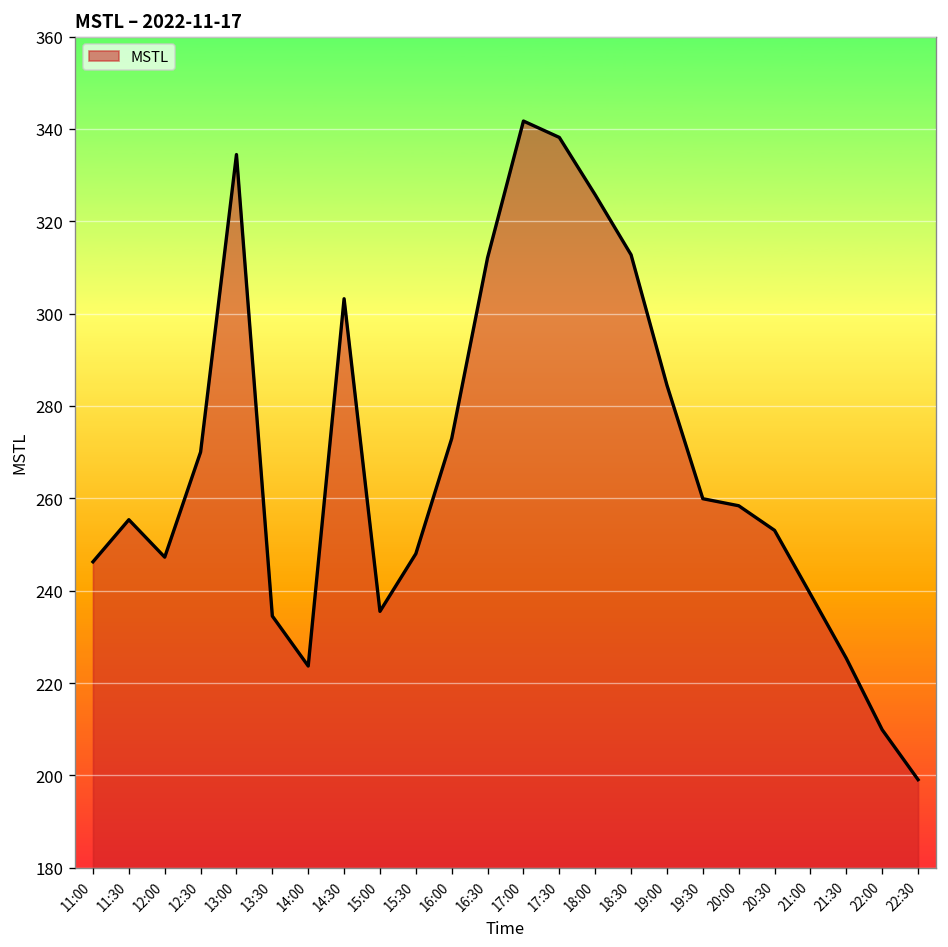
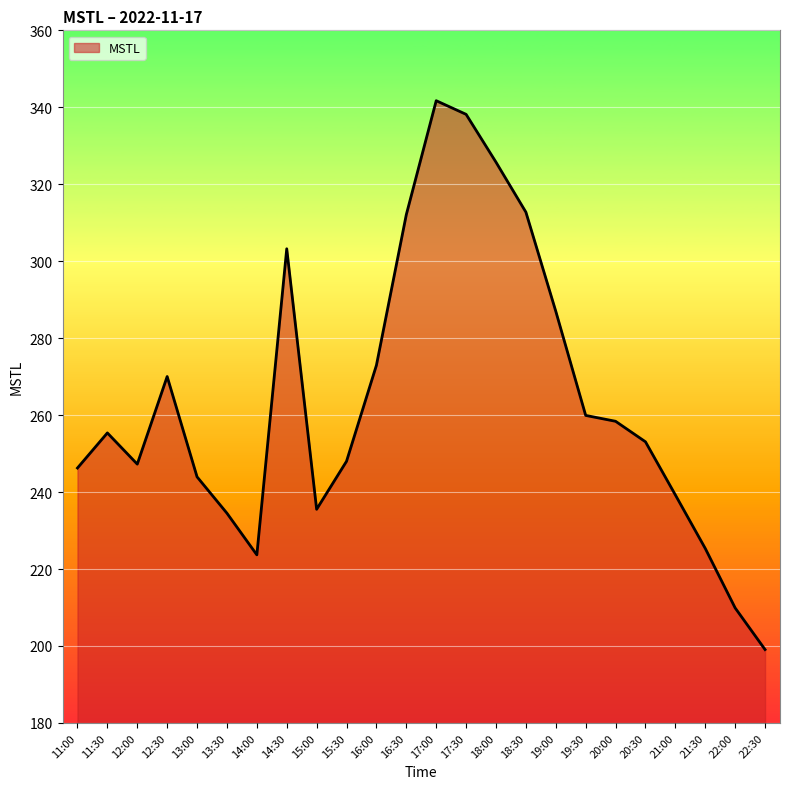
  {
    "11:00": 246,
    "11:30": 255,
    "12:00": 247,
    "12:30": 270,
-   "13:00": 334,
+   "13:00": 244,
    "13:30": 235,
    "14:00": 224,
    "14:30": 303,
    "15:00": 236,
    "15:30": 248,
    "16:00": 273,
    "16:30": 312,
    "17:00": 342,
    "17:30": 338,
    "18:00": 326,
    "18:30": 313,
-   "19:00": 285,
+   "19:00": 287,
    "19:30": 260,
    "20:00": 258,
    "20:30": 253,
    "21:00": 239,
    "21:30": 225,
    "22:00": 210,
    "22:30": 199
  }
